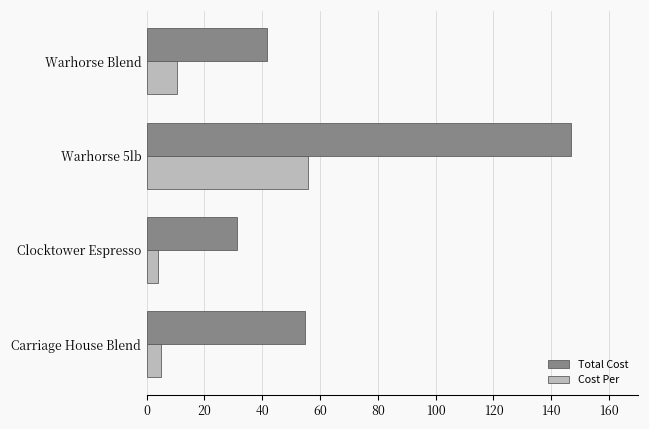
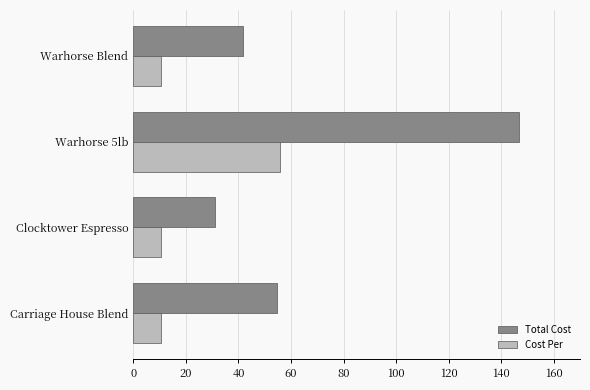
  {
    "Total Cost": {
      "Warhorse Blend": 42,
      "Warhorse 5lb": 147,
      "Clocktower Espresso": 31,
      "Carriage House Blend": 55
    },
    "Cost Per": {
      "Warhorse Blend": 10,
      "Warhorse 5lb": 56,
-     "Clocktower Espresso": 4,
-     "Carriage House Blend": 5
+     "Clocktower Espresso": 10,
+     "Carriage House Blend": 10
    }
  }
